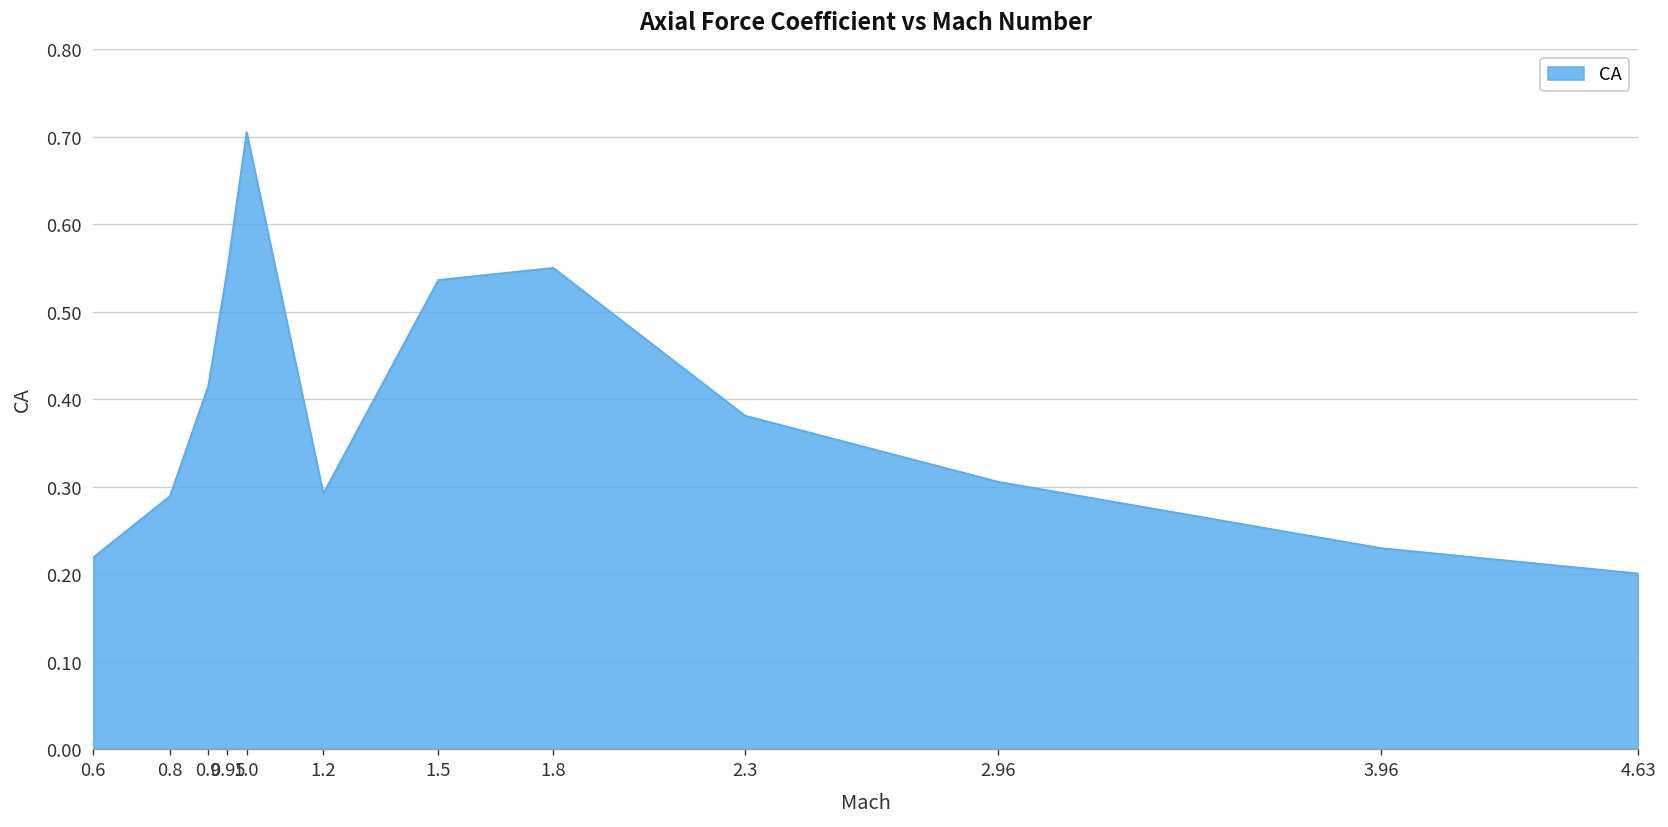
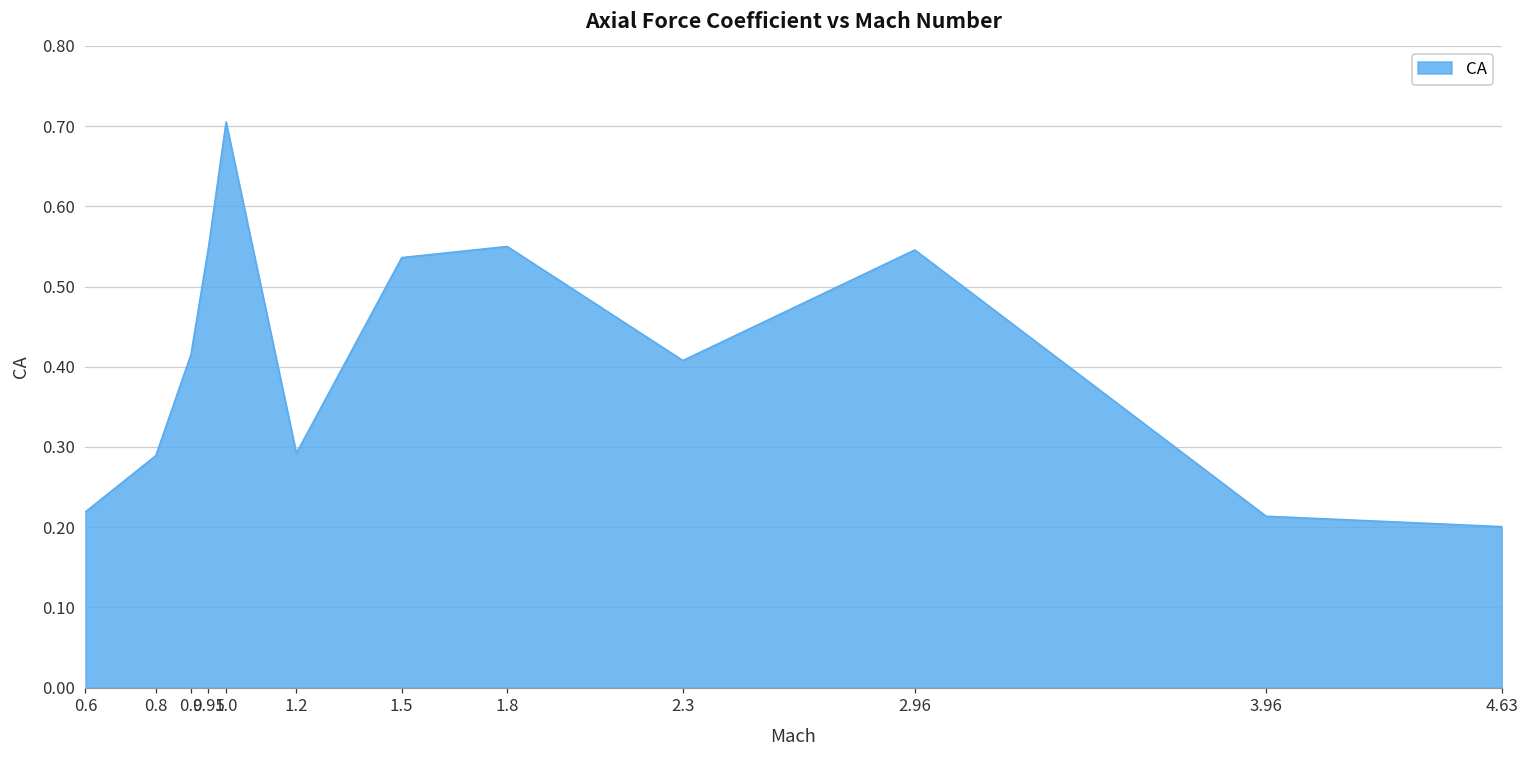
  {
    "0.6": 0.22,
    "0.8": 0.29,
    "1.2": 0.29,
    "1.5": 0.54,
    "1.8": 0.55,
-   "2.3": 0.38,
-   "2.96": 0.31,
-   "3.96": 0.23,
+   "2.3": 0.41,
+   "2.96": 0.55,
+   "3.96": 0.21,
    "4.63": 0.20
  }
